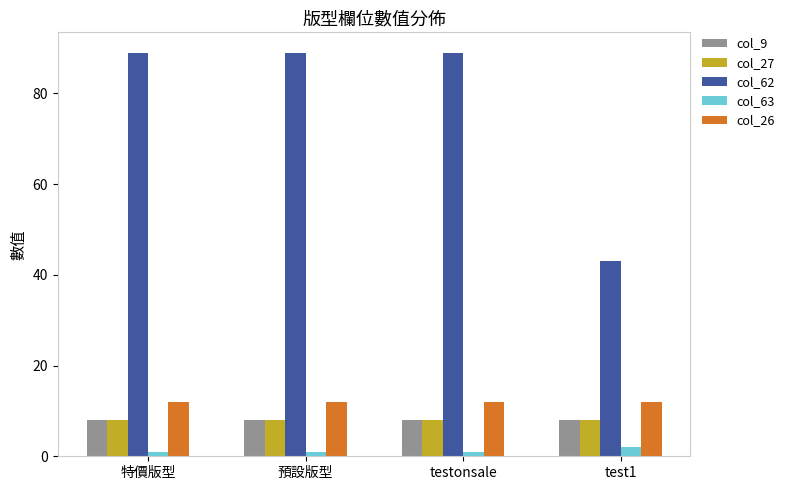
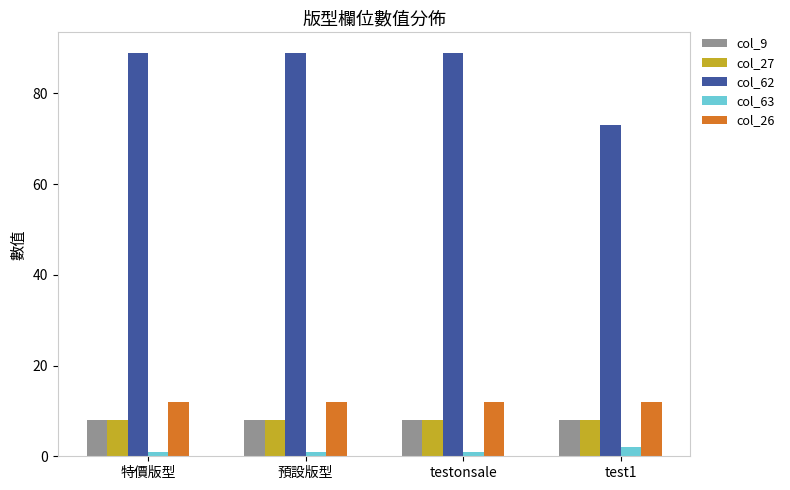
  {
    "col_9": {
      "特價版型": 8,
      "預設版型": 8,
      "testonsale": 8,
      "test1": 8
    },
    "col_27": {
      "特價版型": 8,
      "預設版型": 8,
      "testonsale": 8,
      "test1": 8
    },
    "col_62": {
      "特價版型": 89,
      "預設版型": 89,
      "testonsale": 89,
-     "test1": 43
+     "test1": 73
    },
    "col_63": {
      "特價版型": 1,
      "預設版型": 1,
      "testonsale": 1,
      "test1": 2
    },
    "col_26": {
      "特價版型": 12,
      "預設版型": 12,
      "testonsale": 12,
      "test1": 12
    }
  }
